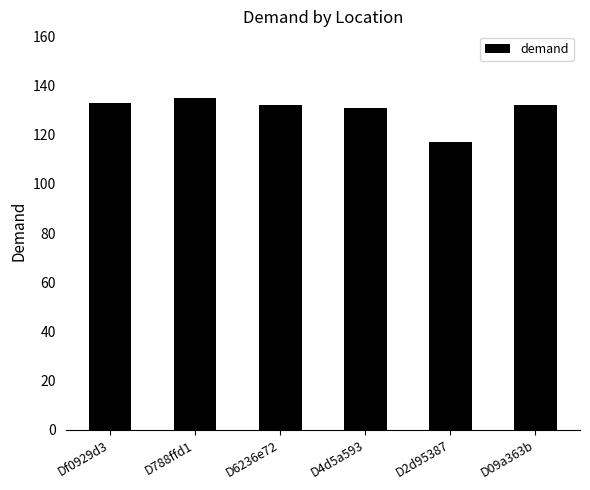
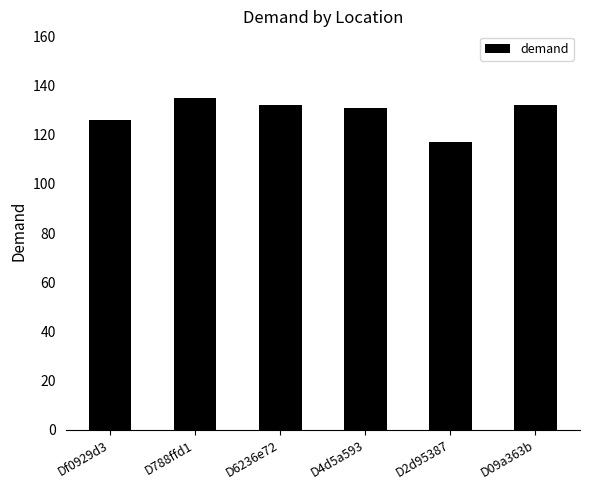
  {
-   "Df0929d3": 133,
+   "Df0929d3": 126,
    "D788ffd1": 135,
    "D6236e72": 132,
    "D4d5a593": 131,
    "D2d95387": 117,
    "D09a363b": 132
  }
